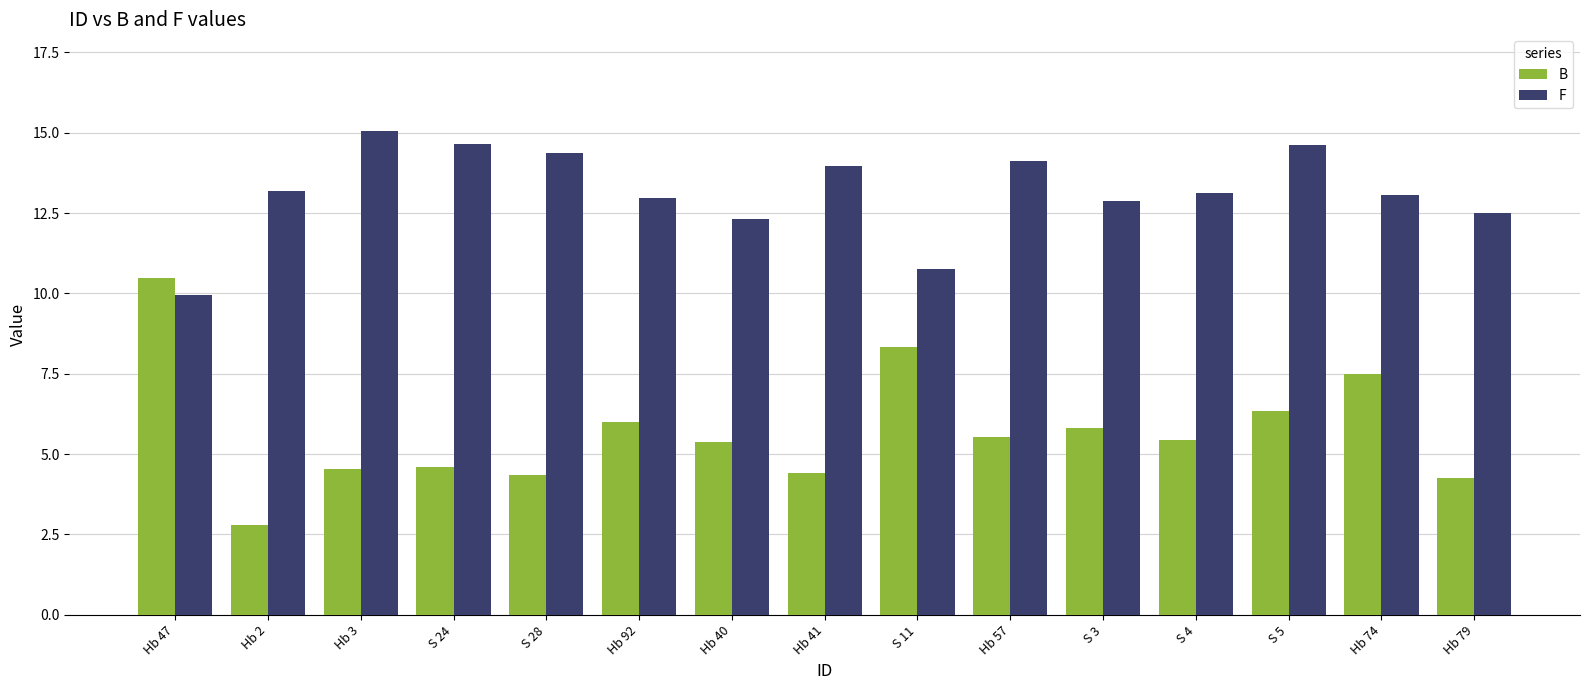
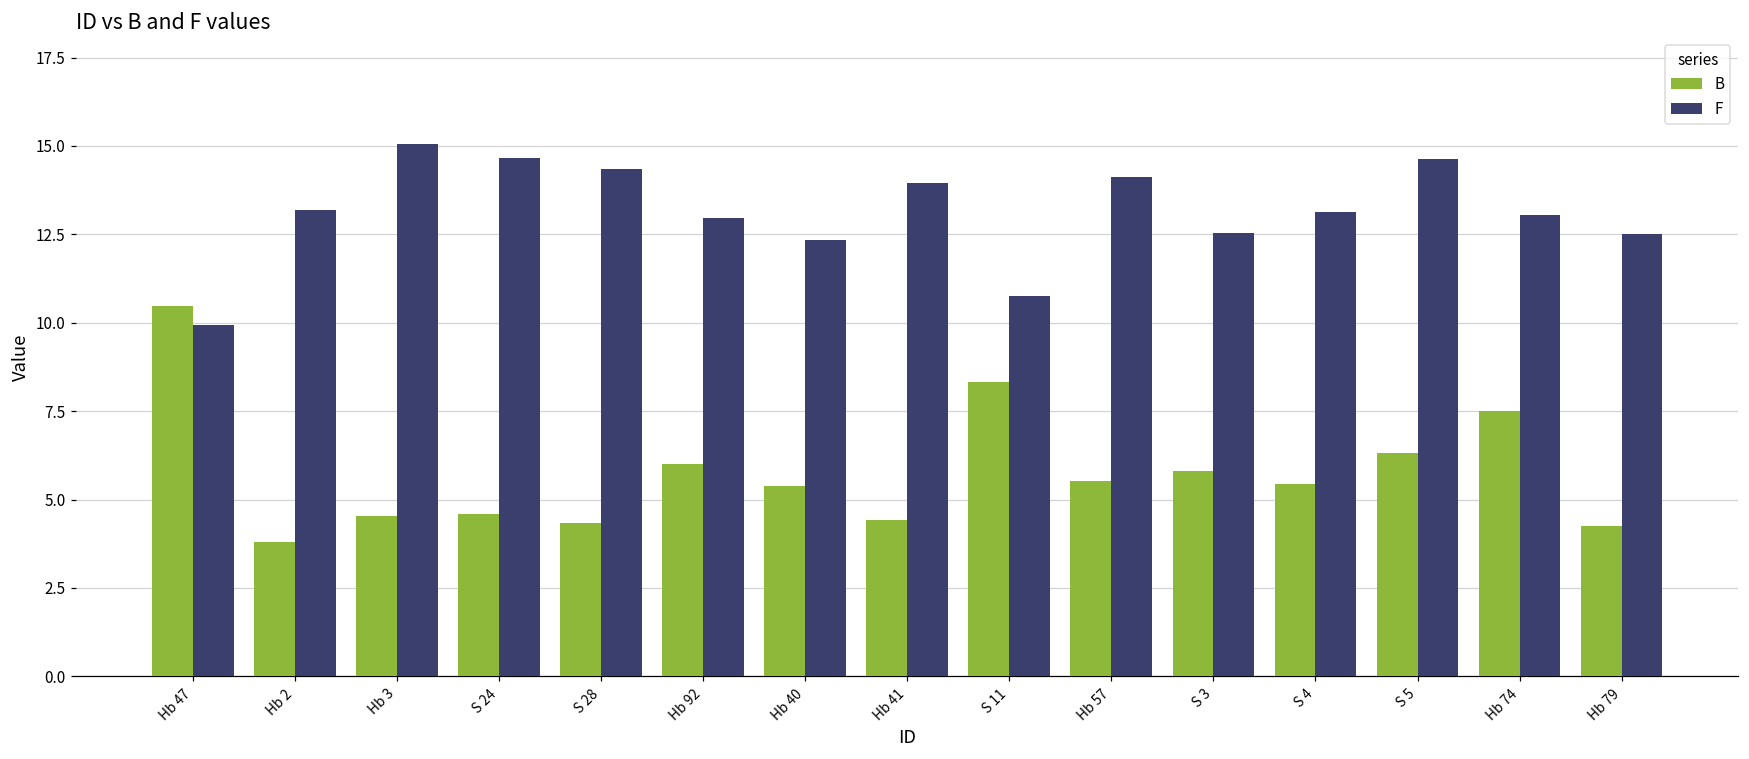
  {
    "B": {
      "Hb 47": 10.5,
-     "Hb 2": 2.8,
+     "Hb 2": 3.8,
      "Hb 3": 4.5,
      "S 24": 4.6,
      "S 28": 4.4,
      "Hb 92": 6.0,
      "Hb 40": 5.4,
      "Hb 41": 4.4,
      "S 11": 8.3,
      "Hb 57": 5.5,
      "S 3": 5.8,
      "S 4": 5.4,
      "S 5": 6.3,
      "Hb 74": 7.5,
      "Hb 79": 4.3
    },
    "F": {
      "Hb 47": 9.9,
      "Hb 2": 13.2,
      "Hb 3": 15.1,
      "S 24": 14.7,
      "S 28": 14.4,
      "Hb 92": 13.0,
      "Hb 40": 12.3,
      "Hb 41": 14.0,
      "S 11": 10.8,
      "Hb 57": 14.1,
-     "S 3": 12.9,
+     "S 3": 12.5,
      "S 4": 13.1,
      "S 5": 14.6,
      "Hb 74": 13.1,
      "Hb 79": 12.5
    }
  }
